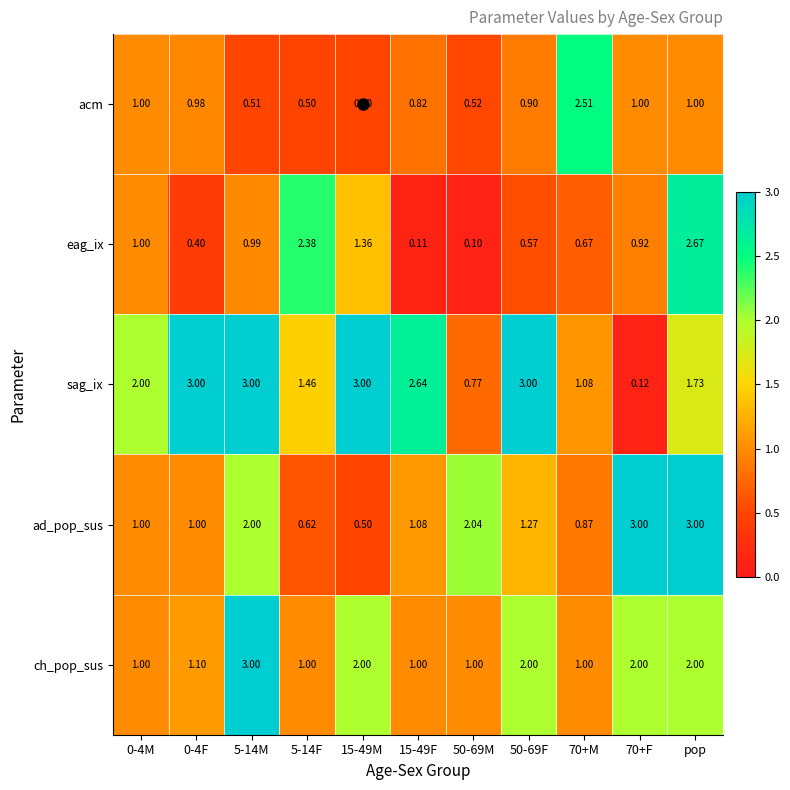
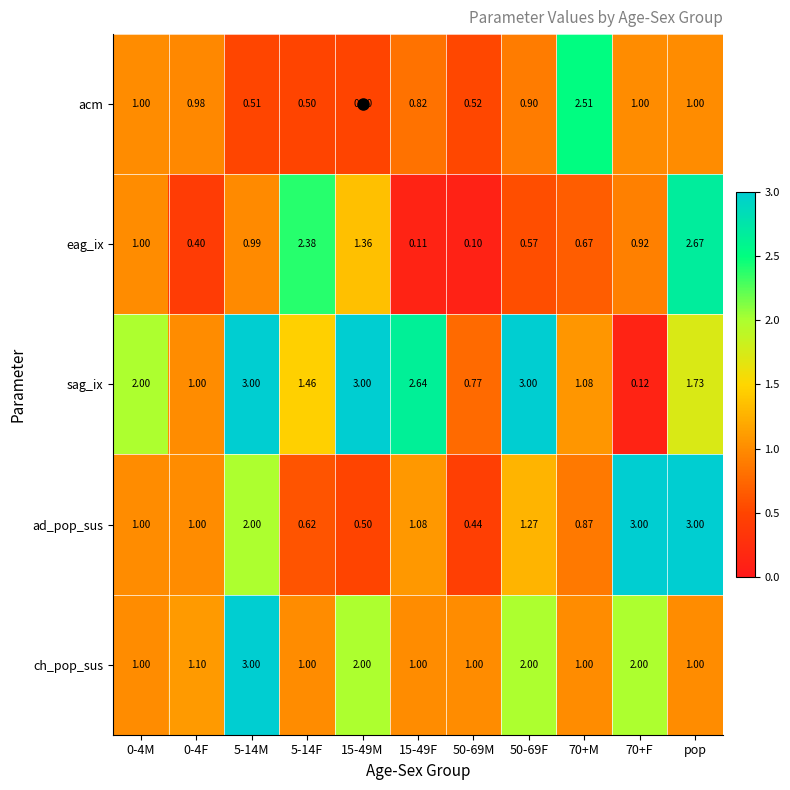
  {
    "acm": {
      "0-4M": 1.00,
      "0-4F": 0.98,
      "5-14M": 0.51,
      "5-14F": 0.50,
      "15-49F": 0.82,
      "50-69M": 0.52,
      "50-69F": 0.90,
      "70+M": 2.51,
      "70+F": 1.00,
      "pop": 1.00
    },
    "eag_ix": {
      "0-4M": 1.00,
      "0-4F": 0.40,
      "5-14M": 0.99,
      "5-14F": 2.38,
      "15-49M": 1.36,
      "15-49F": 0.11,
      "50-69M": 0.10,
      "50-69F": 0.57,
      "70+M": 0.67,
      "70+F": 0.92,
      "pop": 2.67
    },
    "sag_ix": {
      "0-4M": 2.00,
-     "0-4F": 3.00,
+     "0-4F": 1.00,
      "5-14M": 3.00,
      "5-14F": 1.46,
      "15-49M": 3.00,
      "15-49F": 2.64,
      "50-69M": 0.77,
      "50-69F": 3.00,
      "70+M": 1.08,
      "70+F": 0.12,
      "pop": 1.73
    },
    "ad_pop_sus": {
      "0-4M": 1.00,
      "0-4F": 1.00,
      "5-14M": 2.00,
      "5-14F": 0.62,
      "15-49M": 0.50,
      "15-49F": 1.08,
-     "50-69M": 2.04,
+     "50-69M": 0.44,
      "50-69F": 1.27,
      "70+M": 0.87,
      "70+F": 3.00,
      "pop": 3.00
    },
    "ch_pop_sus": {
      "0-4M": 1.00,
      "0-4F": 1.10,
      "5-14M": 3.00,
      "5-14F": 1.00,
      "15-49M": 2.00,
      "15-49F": 1.00,
      "50-69M": 1.00,
      "50-69F": 2.00,
      "70+M": 1.00,
      "70+F": 2.00,
-     "pop": 2.00
+     "pop": 1.00
    }
  }
